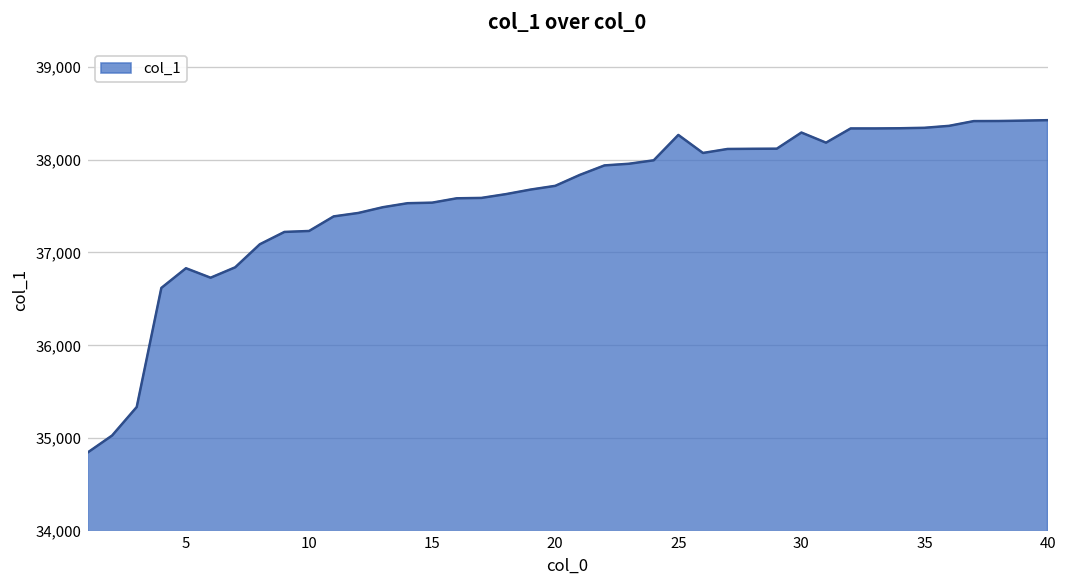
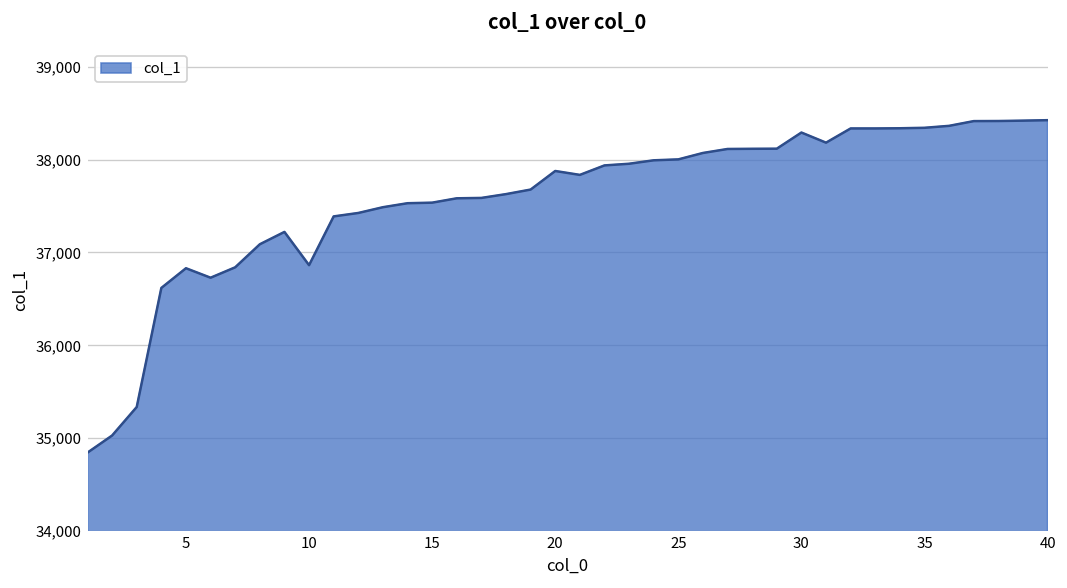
  {
    "5": "36,800",
-   "10": "37,200",
+   "10": "36,900",
    "15": "37,500",
-   "20": "37,700",
-   "25": "38,300",
+   "20": "37,900",
+   "25": "38,000",
    "30": "38,300",
    "35": "38,300",
    "40": "38,400"
  }
